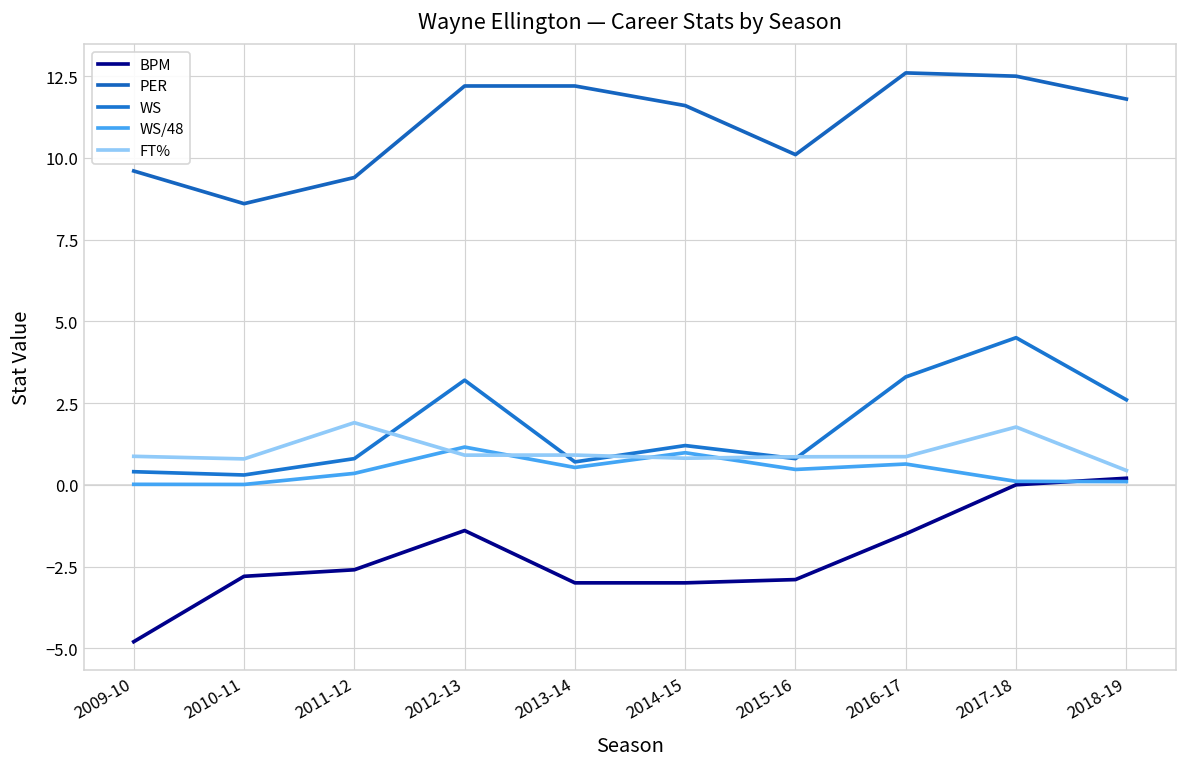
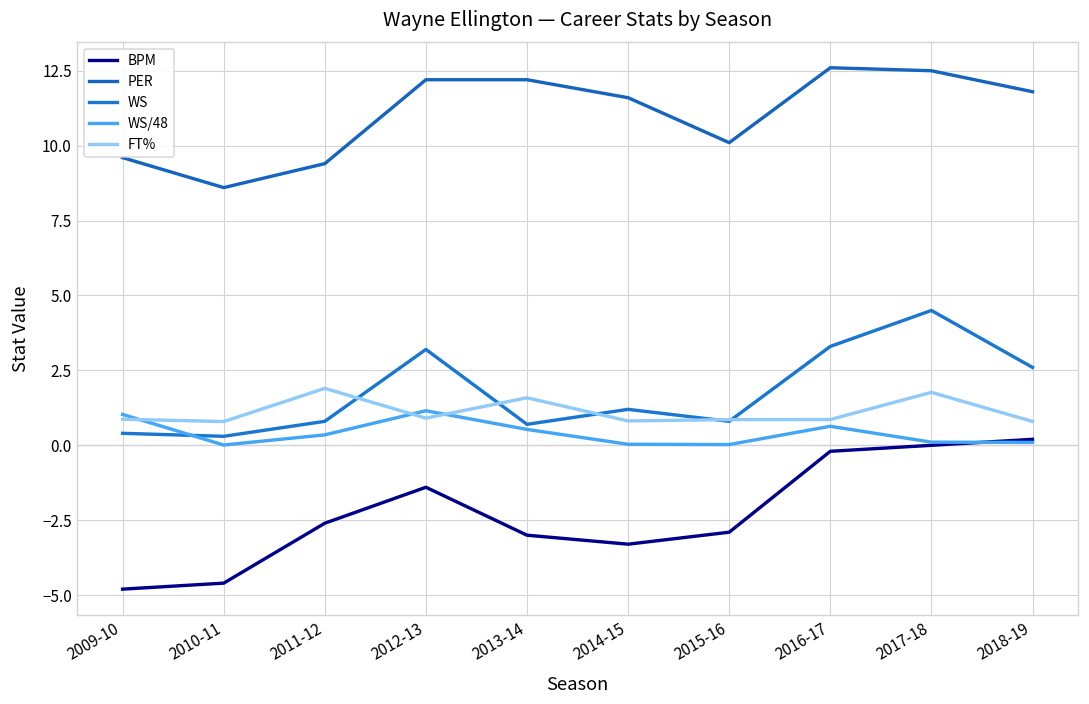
  {
    "BPM": {
      "2009-10": -4.8,
-     "2010-11": -2.8,
+     "2010-11": -4.6,
      "2011-12": -2.6,
      "2012-13": -1.4,
      "2013-14": -3.0,
-     "2014-15": -3.0,
+     "2014-15": -3.3,
      "2015-16": -2.9,
-     "2016-17": -1.5,
+     "2016-17": -0.2,
      "2017-18": 0.0,
      "2018-19": 0.2
    },
    "WS/48": {
-     "2009-10": 0.0,
+     "2009-10": 1.0,
      "2010-11": 0.0,
      "2011-12": 0.3,
      "2012-13": 1.2,
      "2013-14": 0.5,
-     "2014-15": 1.0,
-     "2015-16": 0.5,
+     "2014-15": 0.0,
+     "2015-16": 0.0,
      "2016-17": 0.6,
      "2017-18": 0.1,
      "2018-19": 0.1
    },
    "FT%": {
      "2009-10": 0.9,
      "2010-11": 0.8,
      "2011-12": 1.9,
      "2012-13": 0.9,
-     "2013-14": 0.9,
+     "2013-14": 1.6,
      "2014-15": 0.8,
      "2016-17": 0.9,
      "2017-18": 1.8,
-     "2018-19": 0.4
+     "2018-19": 0.8
    }
  }
